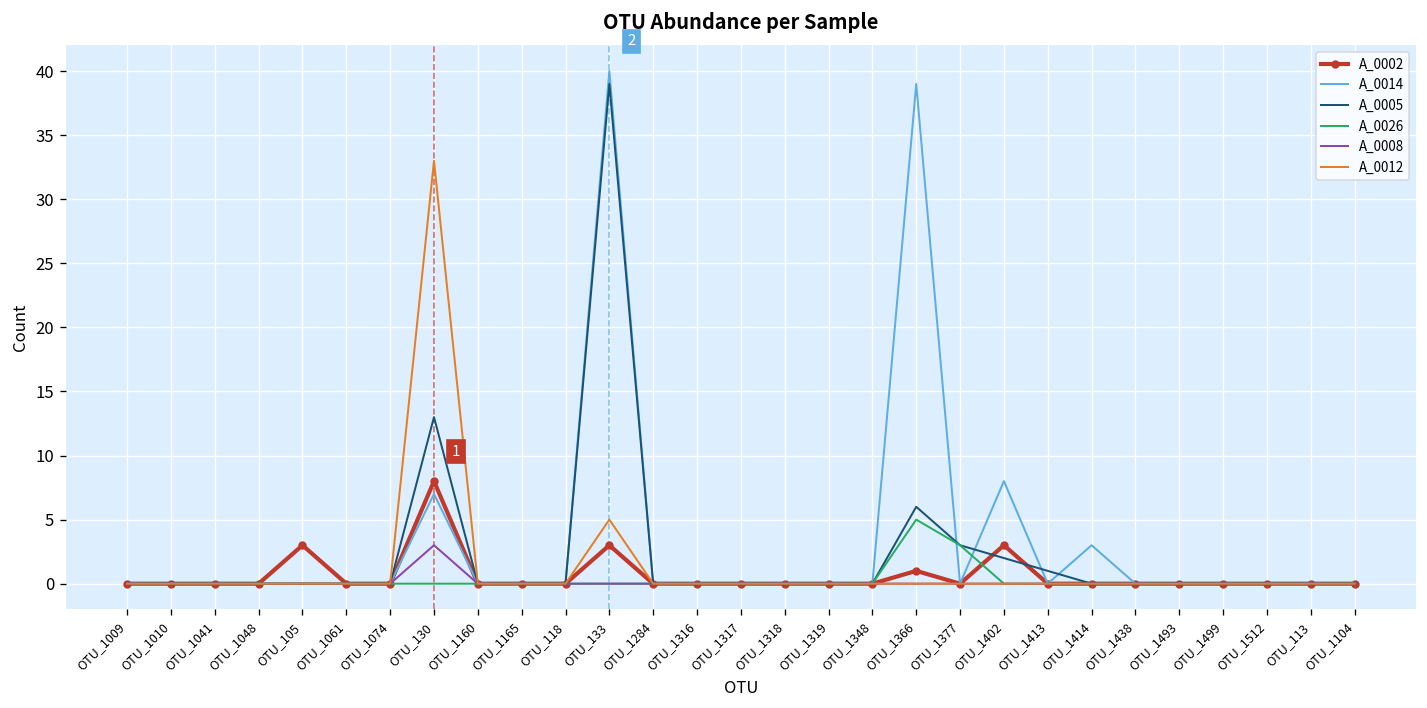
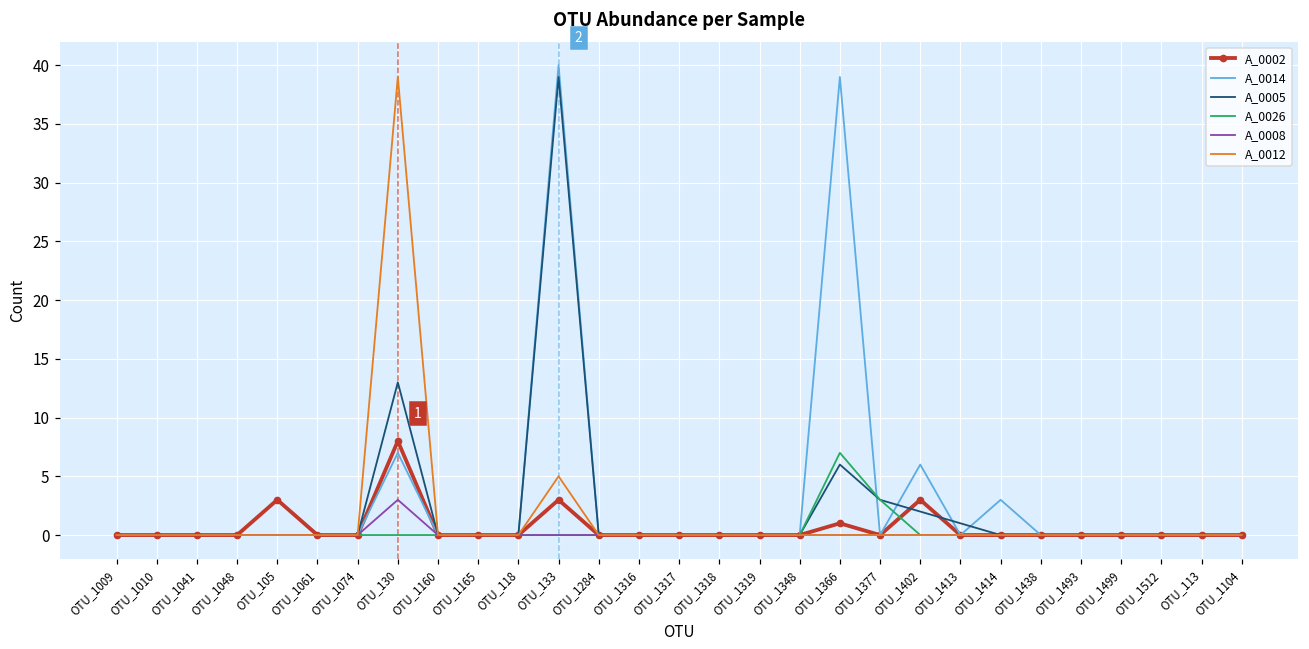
  {
    "A_0002": {
      "OTU_105": 3,
      "OTU_133": 3,
      "OTU_1366": 1,
      "OTU_1402": 3
    },
    "A_0014": {
      "OTU_130": 7,
      "OTU_1366": 39,
-     "OTU_1402": 8,
+     "OTU_1402": 6,
      "OTU_1414": 3
    },
    "A_0005": {
      "OTU_130": 13,
      "OTU_133": 39,
      "OTU_1366": 6,
      "OTU_1402": 2,
      "OTU_1413": 1
    },
    "A_0026": {
      "OTU_130": 0,
-     "OTU_1366": 5
+     "OTU_1366": 7
    },
    "A_0008": {
      "OTU_130": 3
    },
    "A_0012": {
-     "OTU_130": 33,
+     "OTU_130": 39,
      "OTU_133": 5
    }
  }
